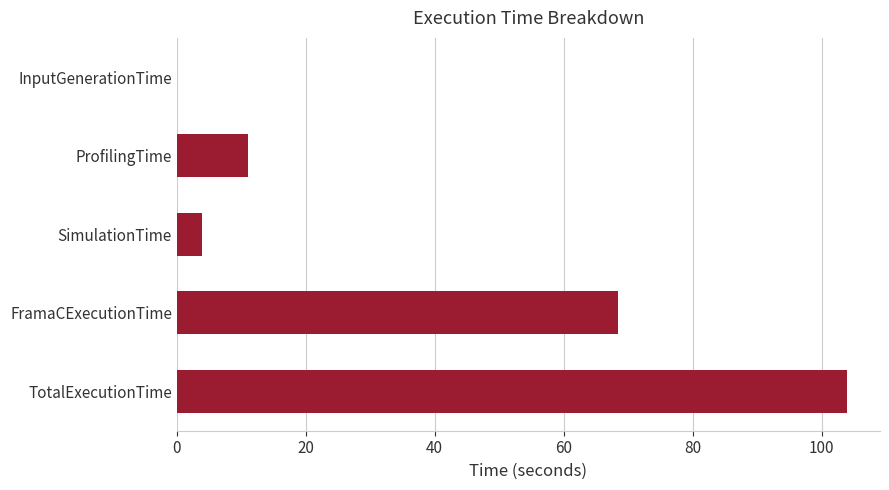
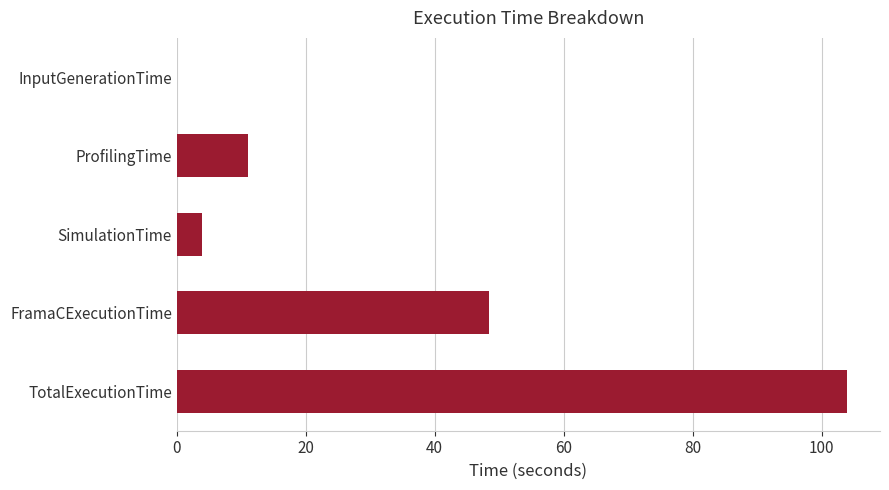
  {
    "ProfilingTime": 11,
    "SimulationTime": 4,
-   "FramaCExecutionTime": 68,
+   "FramaCExecutionTime": 48,
    "TotalExecutionTime": 104
  }
